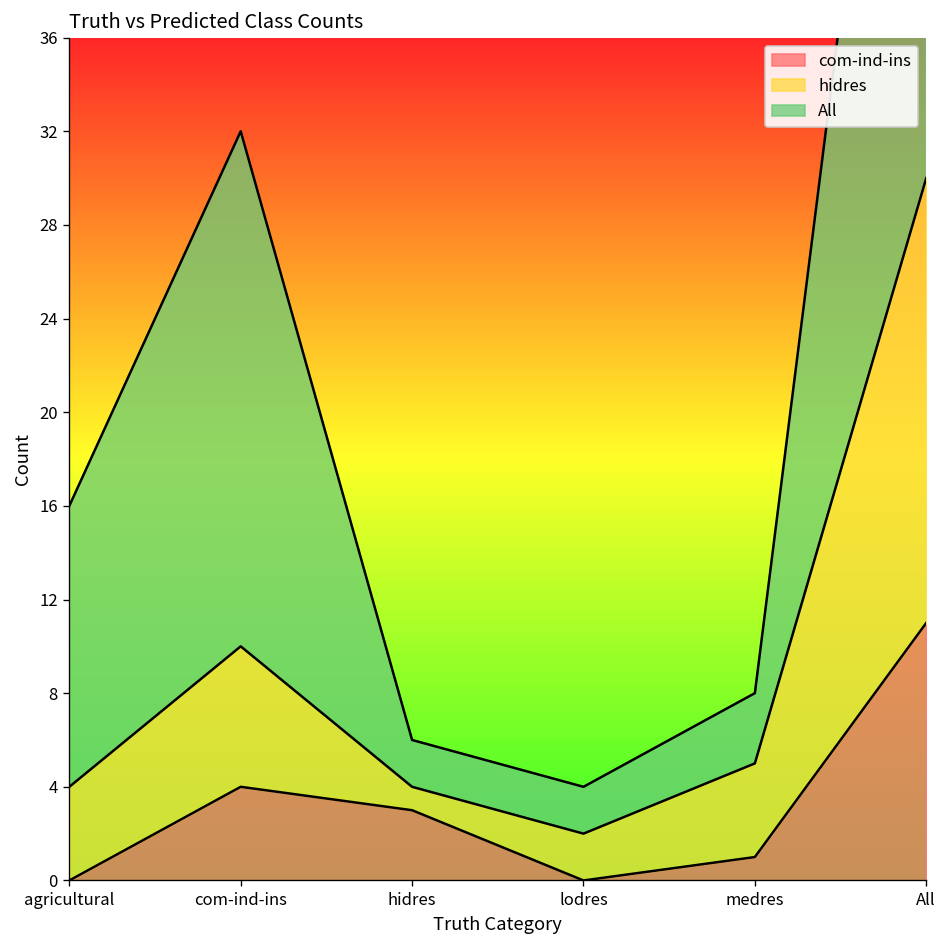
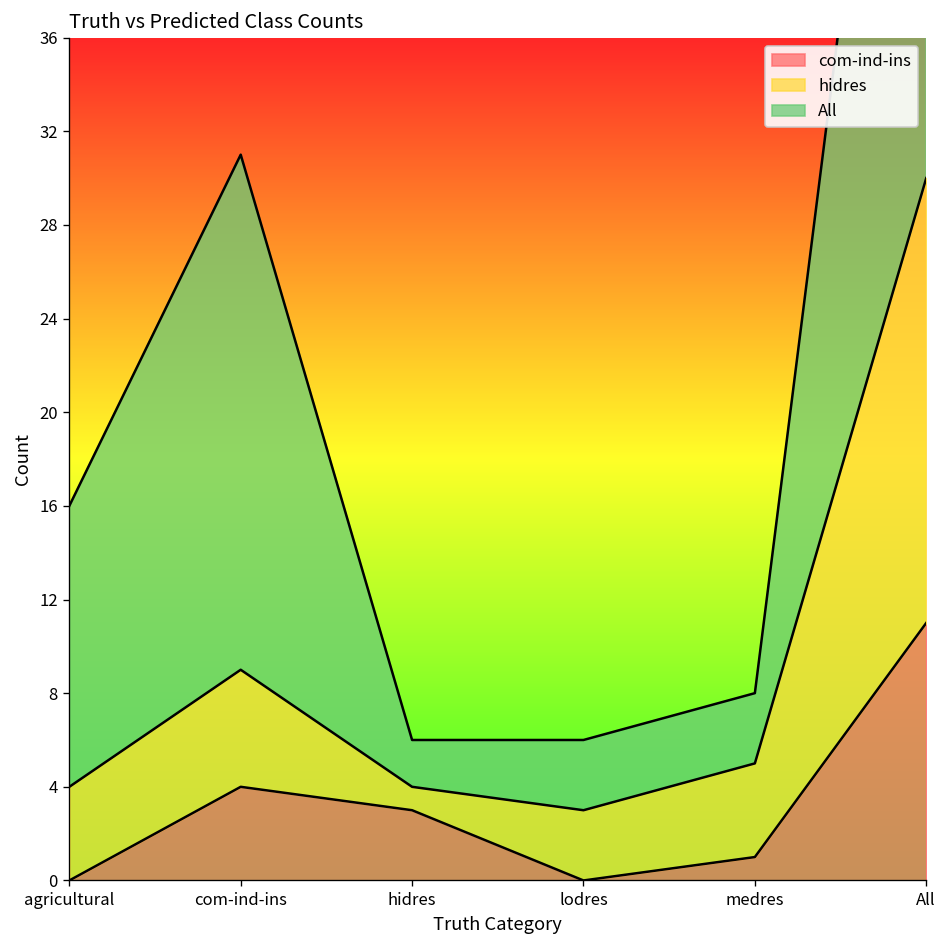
  {
    "com-ind-ins": {
      "agricultural": 0,
      "com-ind-ins": 4,
      "hidres": 3,
      "lodres": 0,
      "medres": 1,
      "All": 11
    },
    "hidres": {
      "agricultural": 4,
-     "com-ind-ins": 6,
+     "com-ind-ins": 5,
      "hidres": 1,
-     "lodres": 2,
+     "lodres": 3,
      "medres": 4,
      "All": 19
    },
    "All": {
      "agricultural": 12,
      "com-ind-ins": 22,
      "hidres": 2,
-     "lodres": 2,
+     "lodres": 3,
      "medres": 3
    }
  }
